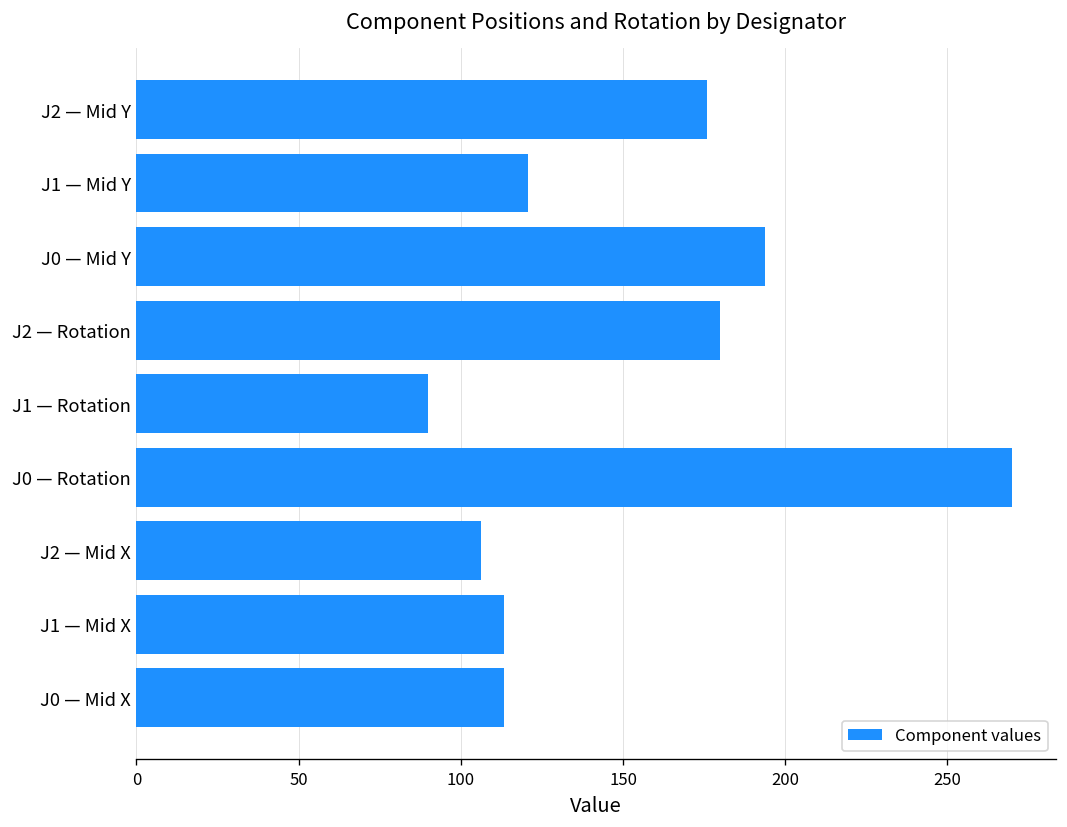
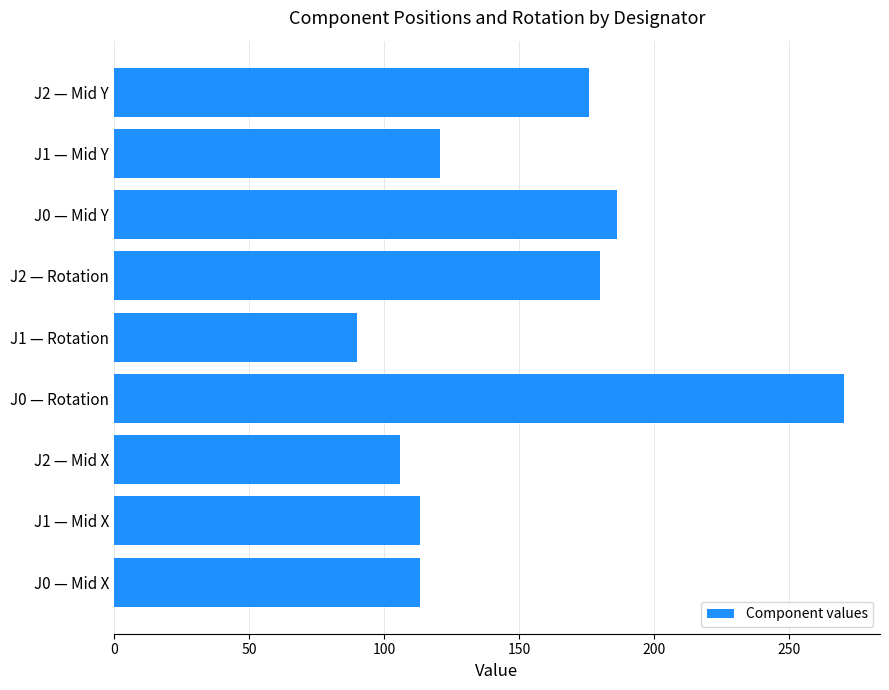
  {
    "J2 — Mid Y": 176,
    "J1 — Mid Y": 121,
-   "J0 — Mid Y": 194,
+   "J0 — Mid Y": 186,
    "J2 — Rotation": 180,
    "J1 — Rotation": 90,
    "J0 — Rotation": 270,
    "J2 — Mid X": 106,
    "J1 — Mid X": 113,
    "J0 — Mid X": 113
  }
